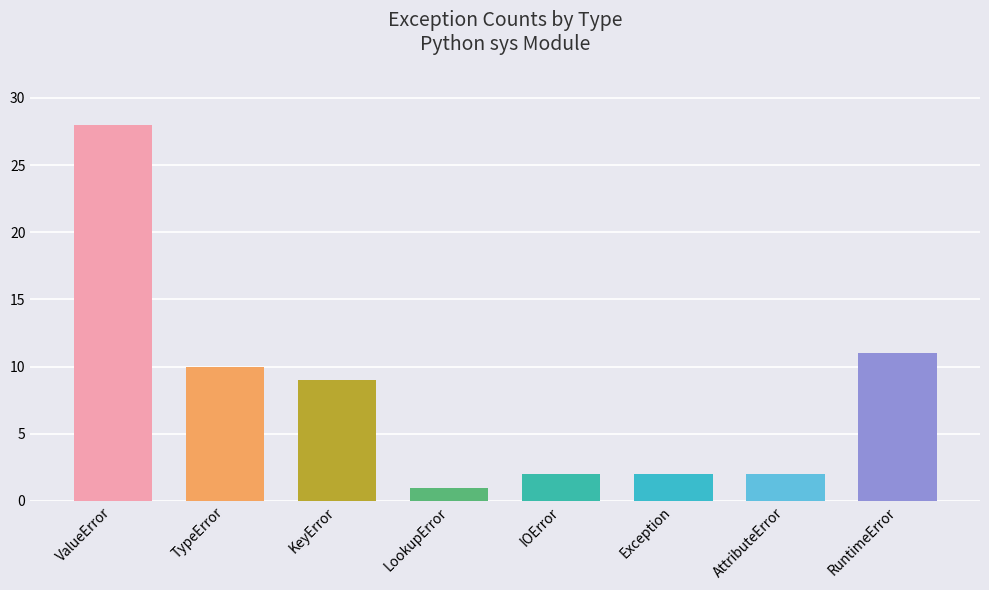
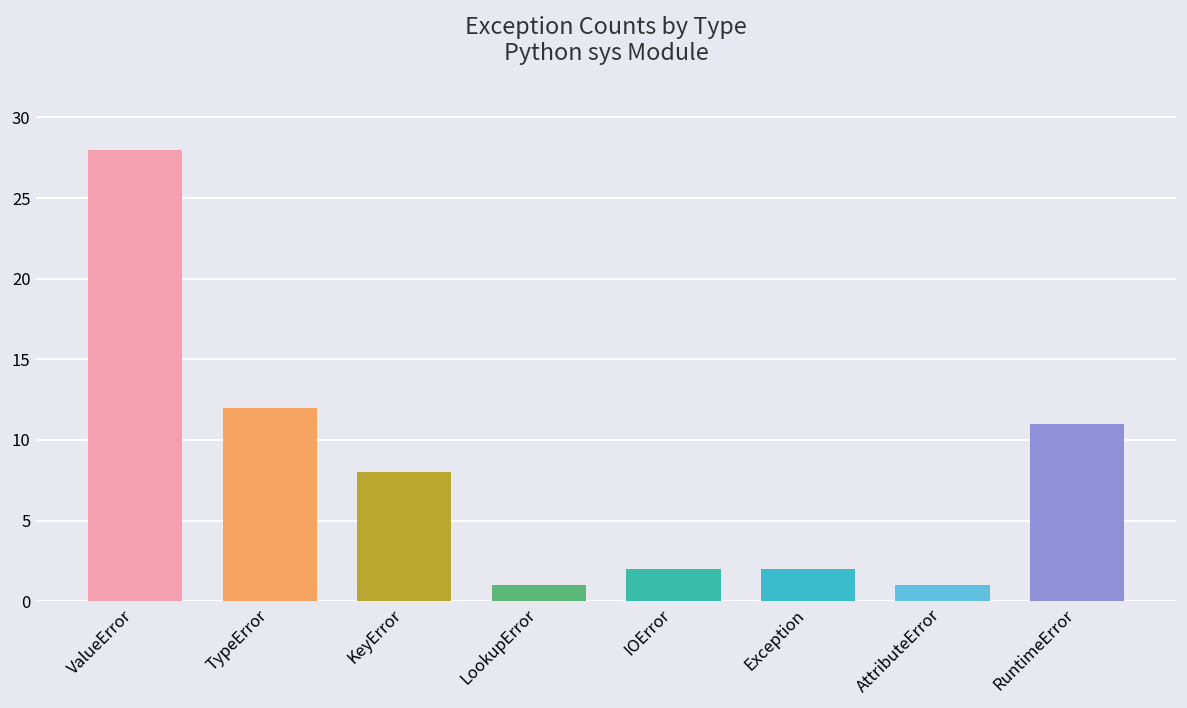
  {
    "ValueError": 28,
-   "TypeError": 10,
-   "KeyError": 9,
+   "TypeError": 12,
+   "KeyError": 8,
    "LookupError": 1,
    "IOError": 2,
    "Exception": 2,
-   "AttributeError": 2,
+   "AttributeError": 1,
    "RuntimeError": 11
  }
